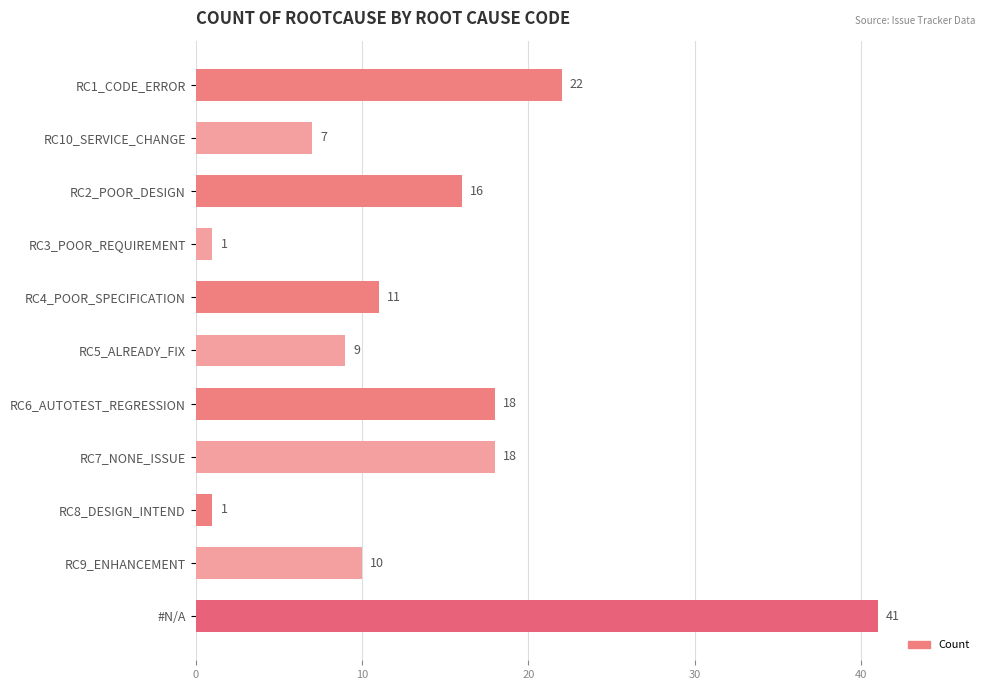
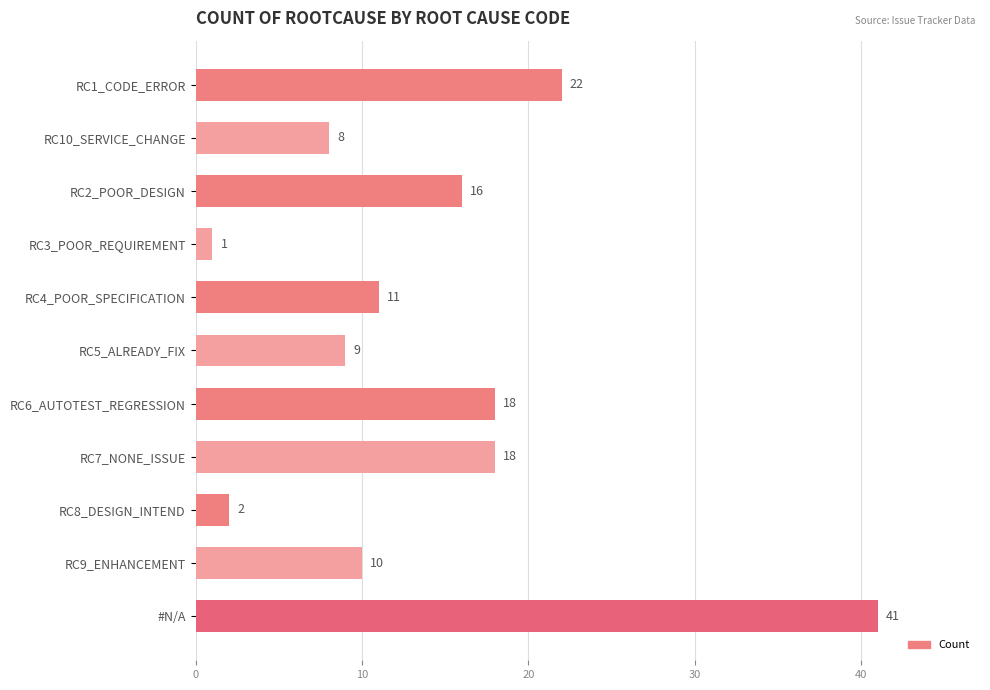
  {
    "RC1_CODE_ERROR": 22,
-   "RC10_SERVICE_CHANGE": 7,
+   "RC10_SERVICE_CHANGE": 8,
    "RC2_POOR_DESIGN": 16,
    "RC3_POOR_REQUIREMENT": 1,
    "RC4_POOR_SPECIFICATION": 11,
    "RC5_ALREADY_FIX": 9,
    "RC6_AUTOTEST_REGRESSION": 18,
    "RC7_NONE_ISSUE": 18,
-   "RC8_DESIGN_INTEND": 1,
+   "RC8_DESIGN_INTEND": 2,
    "RC9_ENHANCEMENT": 10,
    "#N/A": 41
  }
